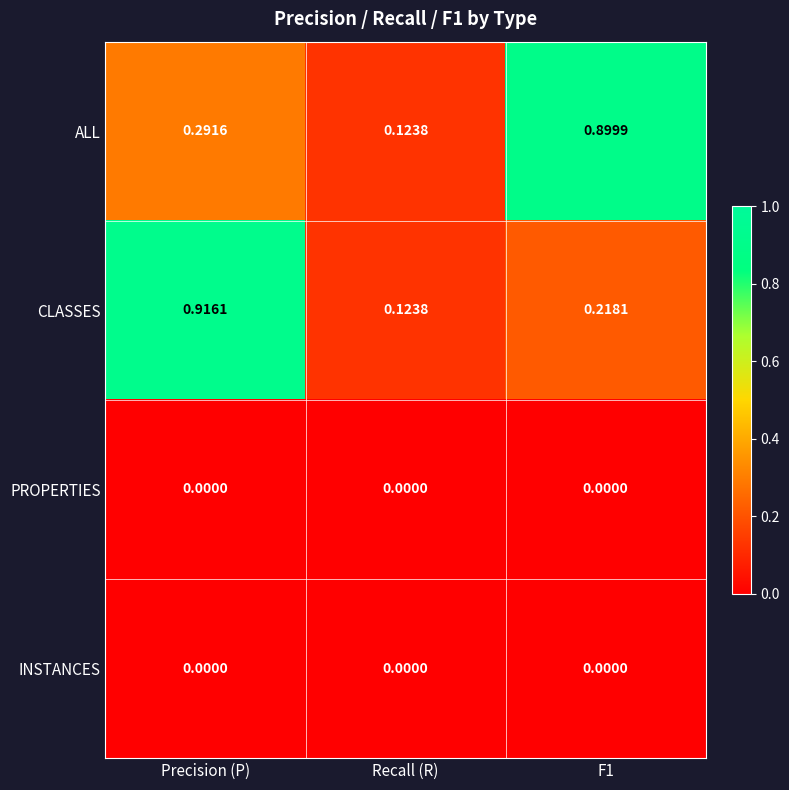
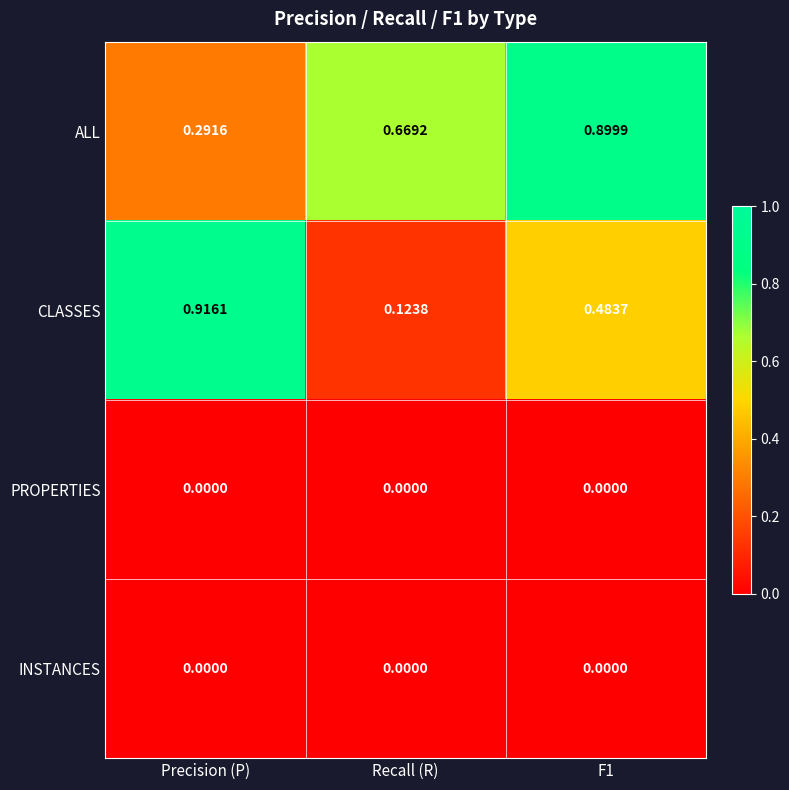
  {
    "ALL": {
      "Precision (P)": 0.2916,
-     "Recall (R)": 0.1238,
+     "Recall (R)": 0.6692,
      "F1": 0.8999
    },
    "CLASSES": {
      "Precision (P)": 0.9161,
      "Recall (R)": 0.1238,
-     "F1": 0.2181
+     "F1": 0.4837
    },
    "PROPERTIES": {
      "Precision (P)": 0.0000,
      "Recall (R)": 0.0000,
      "F1": 0.0000
    },
    "INSTANCES": {
      "Precision (P)": 0.0000,
      "Recall (R)": 0.0000,
      "F1": 0.0000
    }
  }
